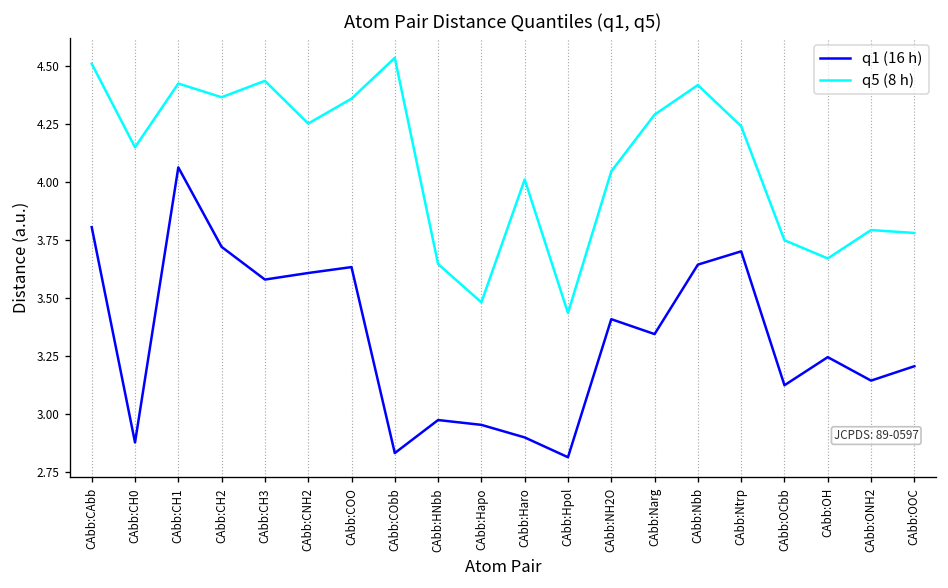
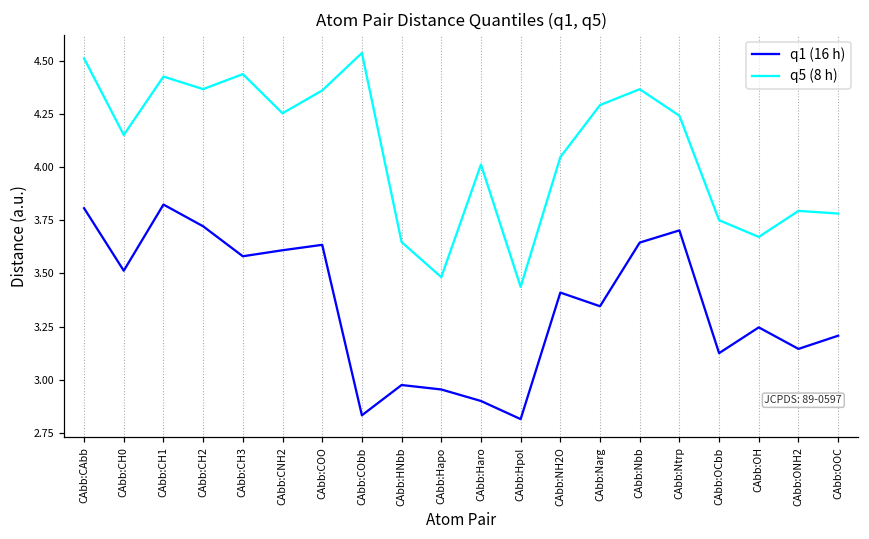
  {
    "q1 (16 h)": {
      "CAbb:CAbb": 3.81,
-     "CAbb:CH0": 2.88,
-     "CAbb:CH1": 4.06,
+     "CAbb:CH0": 3.51,
+     "CAbb:CH1": 3.82,
      "CAbb:CH2": 3.72,
      "CAbb:CH3": 3.58,
      "CAbb:CNH2": 3.61,
      "CAbb:COO": 3.63,
      "CAbb:CObb": 2.83,
      "CAbb:HNbb": 2.98,
      "CAbb:Hapo": 2.95,
      "CAbb:Haro": 2.90,
      "CAbb:Hpol": 2.81,
      "CAbb:NH2O": 3.41,
      "CAbb:Narg": 3.35,
      "CAbb:Nbb": 3.64,
      "CAbb:Ntrp": 3.70,
      "CAbb:OCbb": 3.13,
      "CAbb:OH": 3.25,
      "CAbb:ONH2": 3.14,
      "CAbb:OOC": 3.21
    },
    "q5 (8 h)": {
      "CAbb:CAbb": 4.51,
      "CAbb:CH0": 4.15,
      "CAbb:CH1": 4.42,
      "CAbb:CH2": 4.37,
      "CAbb:CH3": 4.44,
      "CAbb:CNH2": 4.25,
      "CAbb:COO": 4.36,
      "CAbb:CObb": 4.54,
      "CAbb:HNbb": 3.65,
      "CAbb:Hapo": 3.48,
      "CAbb:Haro": 4.01,
      "CAbb:Hpol": 3.44,
      "CAbb:NH2O": 4.05,
      "CAbb:Narg": 4.29,
-     "CAbb:Nbb": 4.42,
+     "CAbb:Nbb": 4.37,
      "CAbb:Ntrp": 4.24,
      "CAbb:OCbb": 3.75,
      "CAbb:OH": 3.67,
      "CAbb:ONH2": 3.79,
      "CAbb:OOC": 3.78
    }
  }
